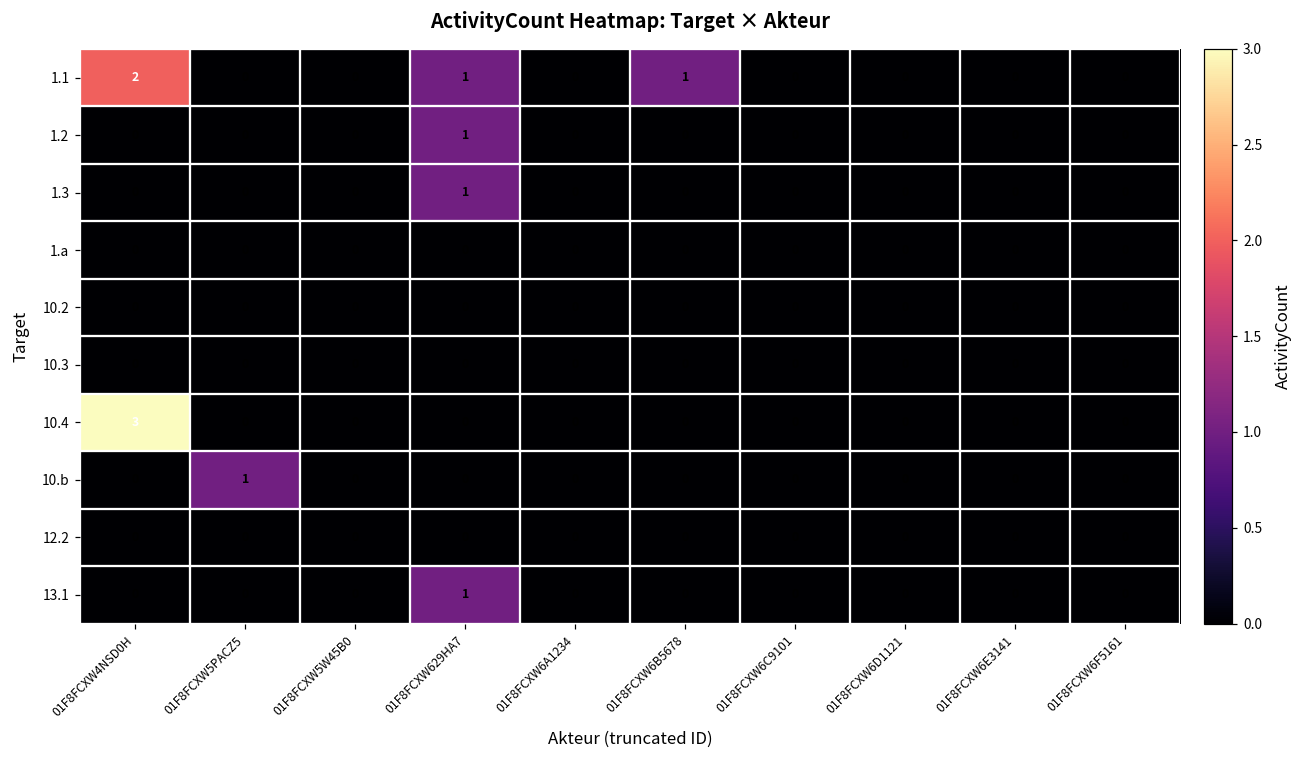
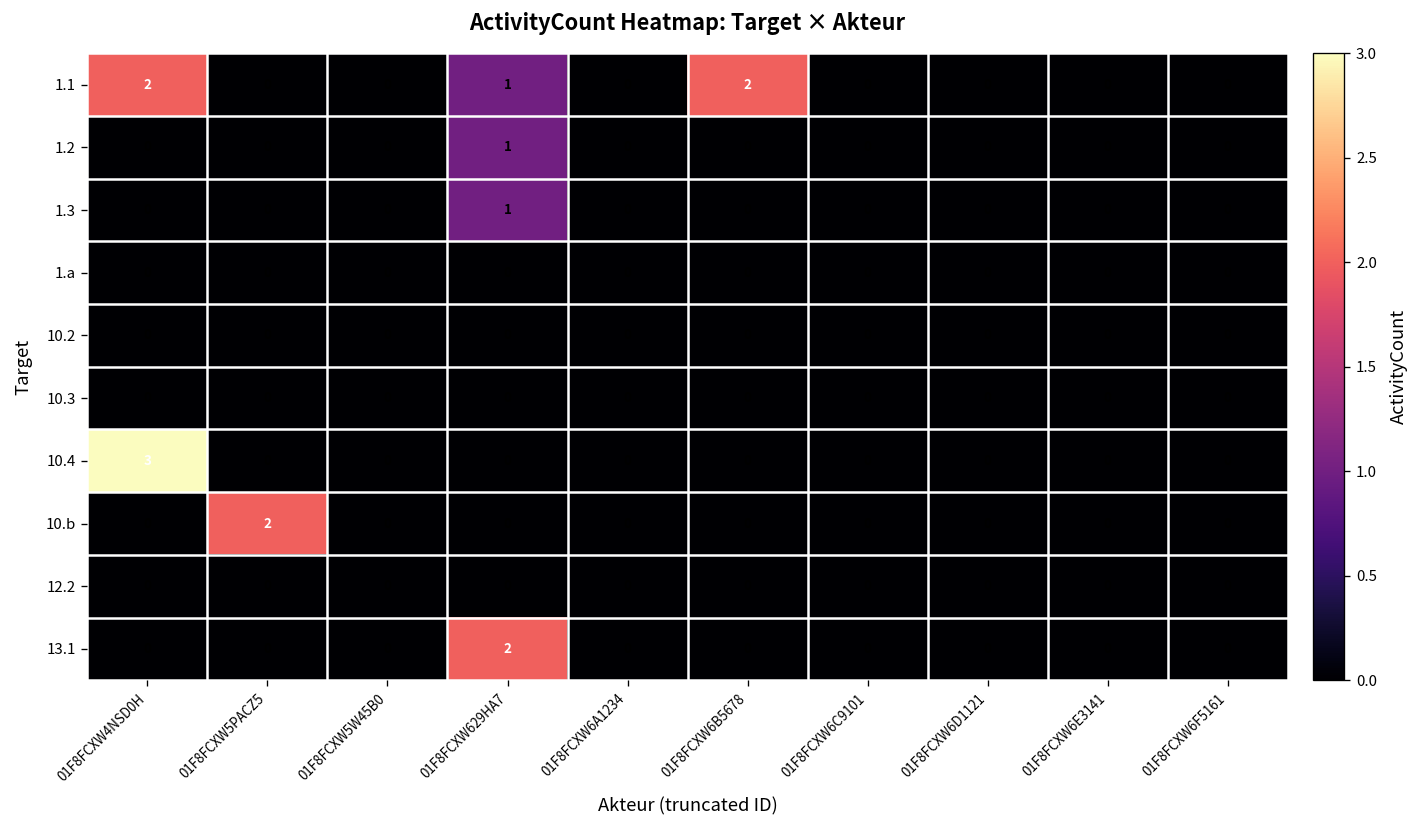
  {
    "1.1": {
      "01F8FCXW4NSD0H": 2,
      "01F8FCXW629HA7": 1,
-     "01F8FCXW6B5678": 1
+     "01F8FCXW6B5678": 2
    },
    "1.2": {
      "01F8FCXW629HA7": 1
    },
    "1.3": {
      "01F8FCXW629HA7": 1
    },
    "10.4": {
      "01F8FCXW4NSD0H": 3
    },
    "10.b": {
-     "01F8FCXW5PACZ5": 1
+     "01F8FCXW5PACZ5": 2
    },
    "13.1": {
-     "01F8FCXW629HA7": 1
+     "01F8FCXW629HA7": 2
    }
  }
